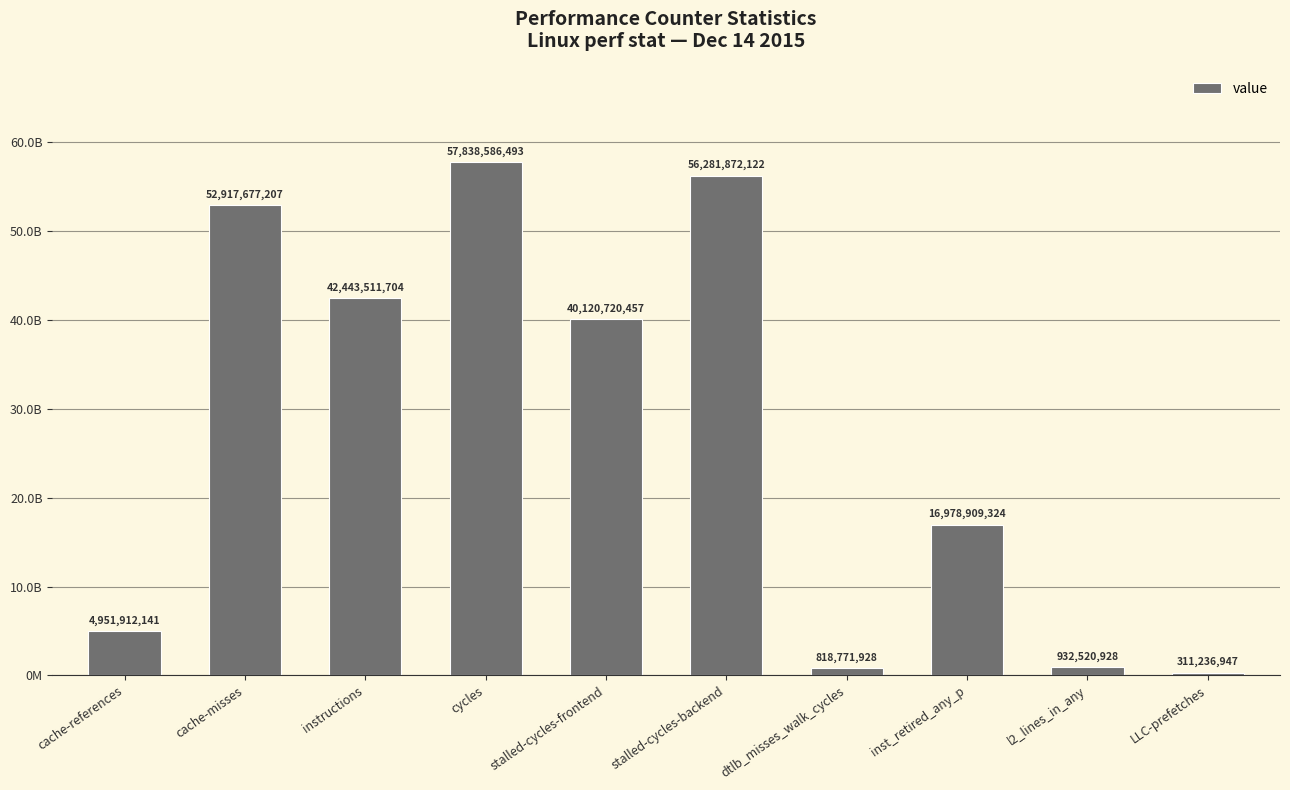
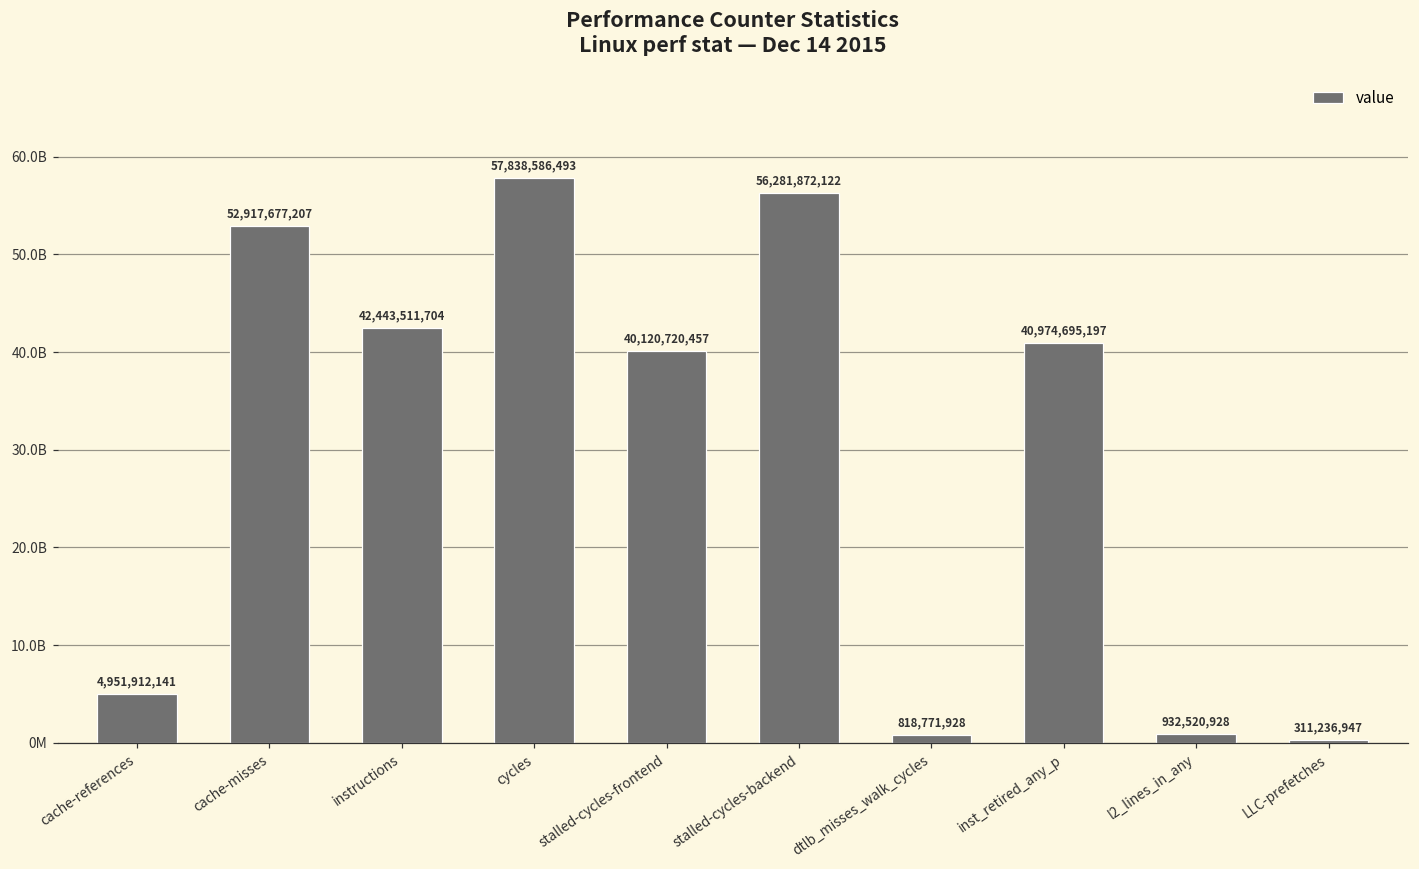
  {
    "cache-references": "4,951,912,141",
    "cache-misses": "52,917,677,207",
    "instructions": "42,443,511,704",
    "cycles": "57,838,586,493",
    "stalled-cycles-frontend": "40,120,720,457",
    "stalled-cycles-backend": "56,281,872,122",
    "dtlb_misses_walk_cycles": "818,771,928",
-   "inst_retired_any_p": "16,978,909,324",
+   "inst_retired_any_p": "40,974,695,197",
    "l2_lines_in_any": "932,520,928",
    "LLC-prefetches": "311,236,947"
  }
